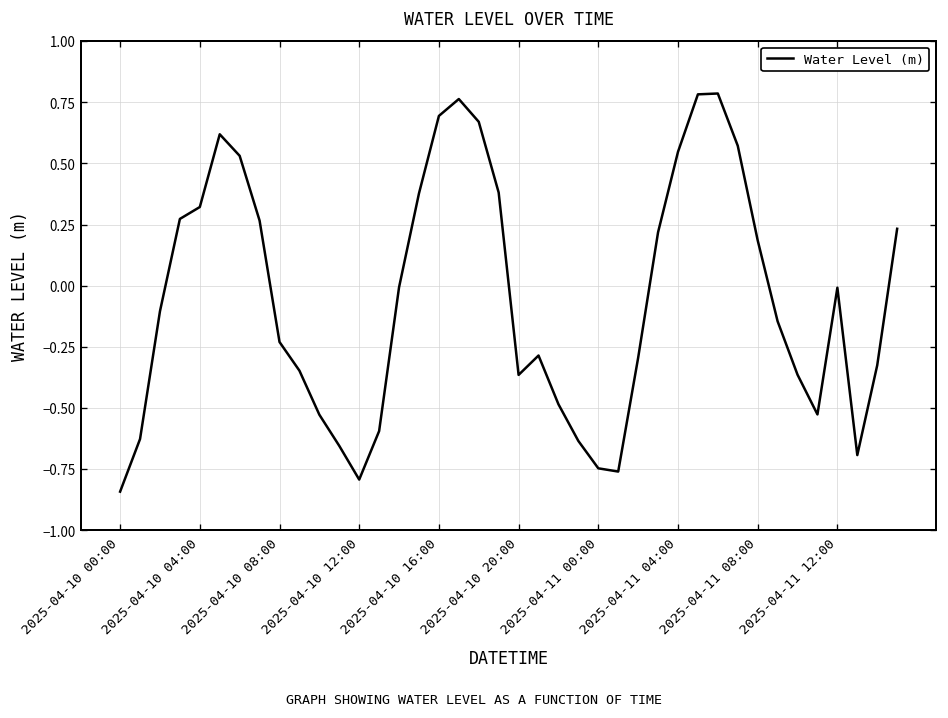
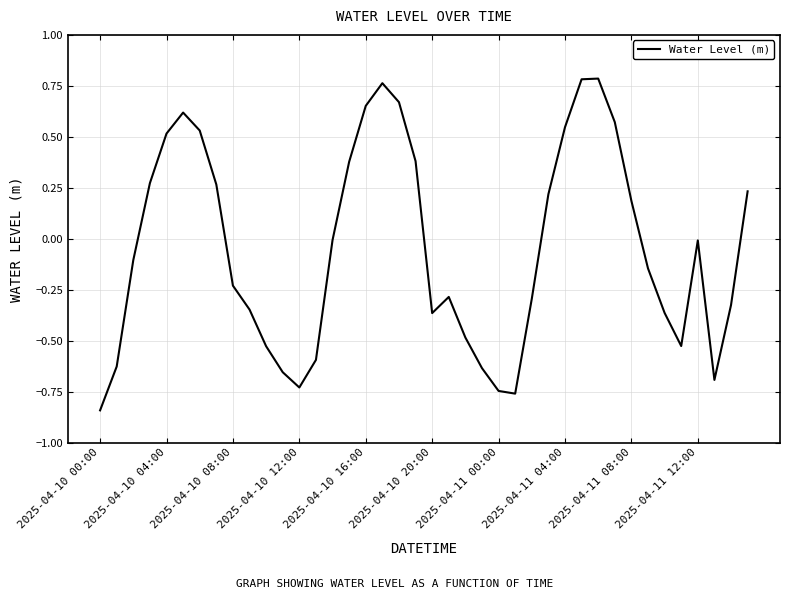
  {
    "2025-04-10 00:00": -0.84,
-   "2025-04-10 04:00": 0.32,
+   "2025-04-10 04:00": 0.52,
    "2025-04-10 08:00": -0.23,
-   "2025-04-10 12:00": -0.79,
-   "2025-04-10 16:00": 0.69,
+   "2025-04-10 12:00": -0.73,
+   "2025-04-10 16:00": 0.65,
    "2025-04-10 20:00": -0.36,
    "2025-04-11 00:00": -0.75,
    "2025-04-11 04:00": 0.55,
    "2025-04-11 08:00": 0.19,
    "2025-04-11 12:00": -0.01
  }
